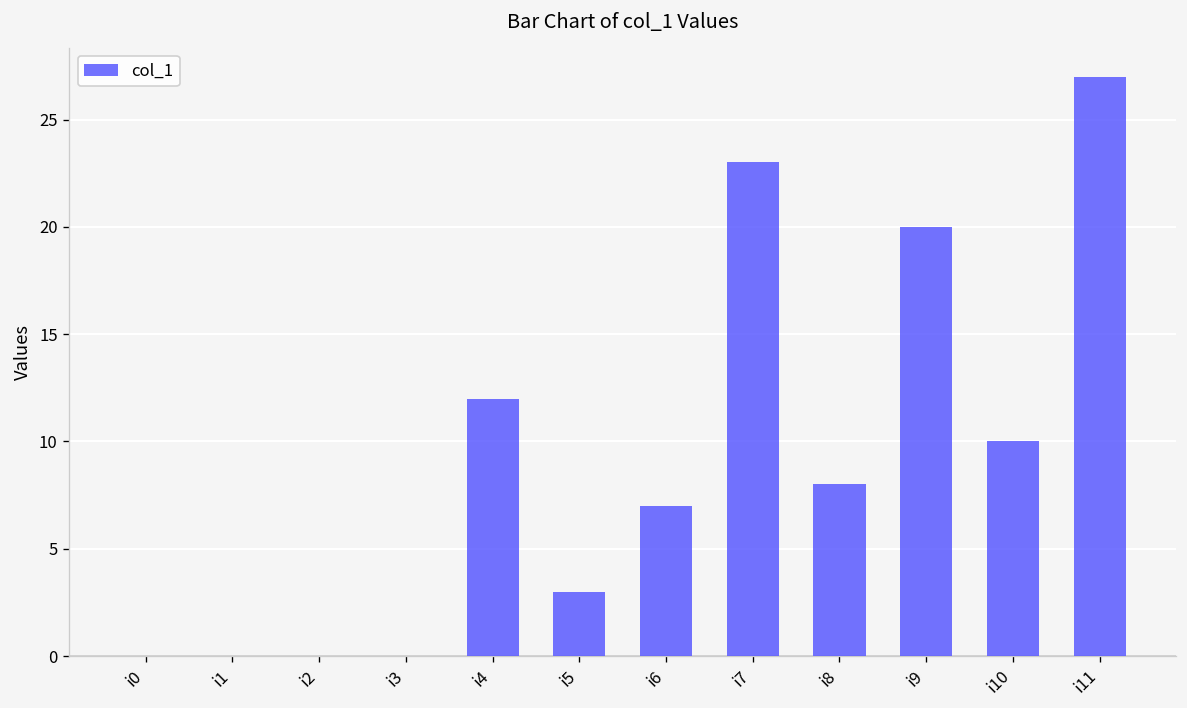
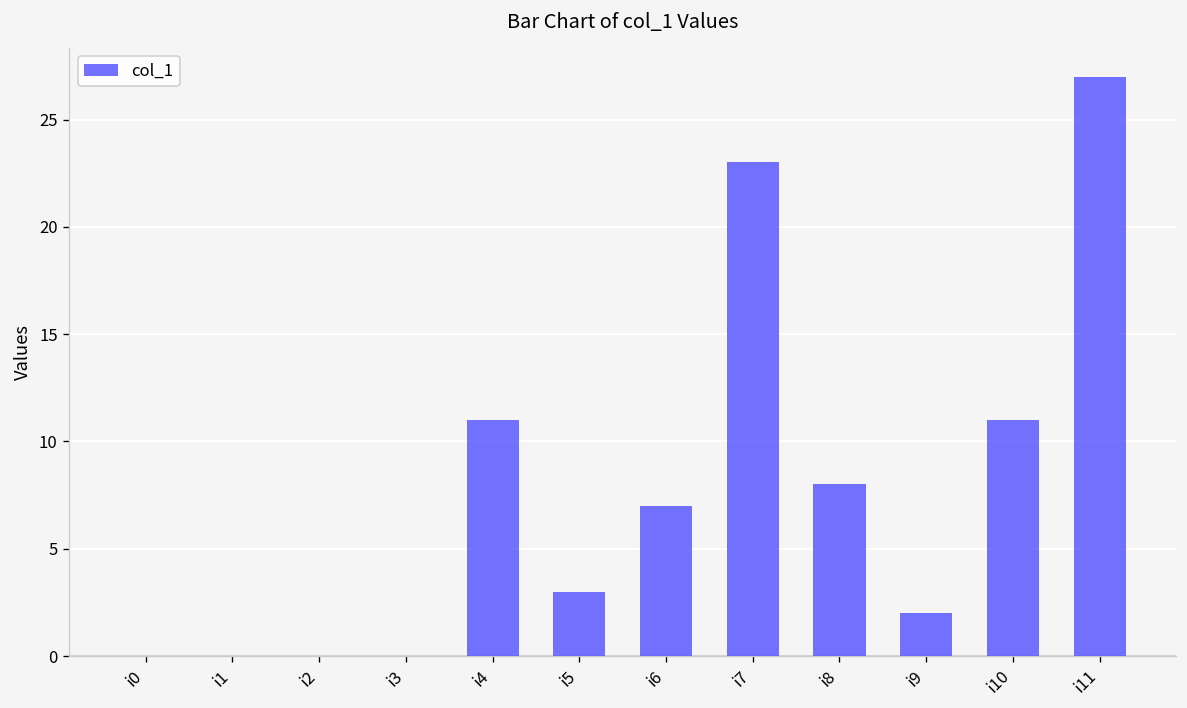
  {
    "i0": 0,
    "i1": 0,
    "i2": 0,
    "i3": 0,
-   "i4": 12,
+   "i4": 11,
    "i5": 3,
    "i6": 7,
    "i7": 23,
    "i8": 8,
-   "i9": 20,
-   "i10": 10,
+   "i9": 2,
+   "i10": 11,
    "i11": 27
  }
